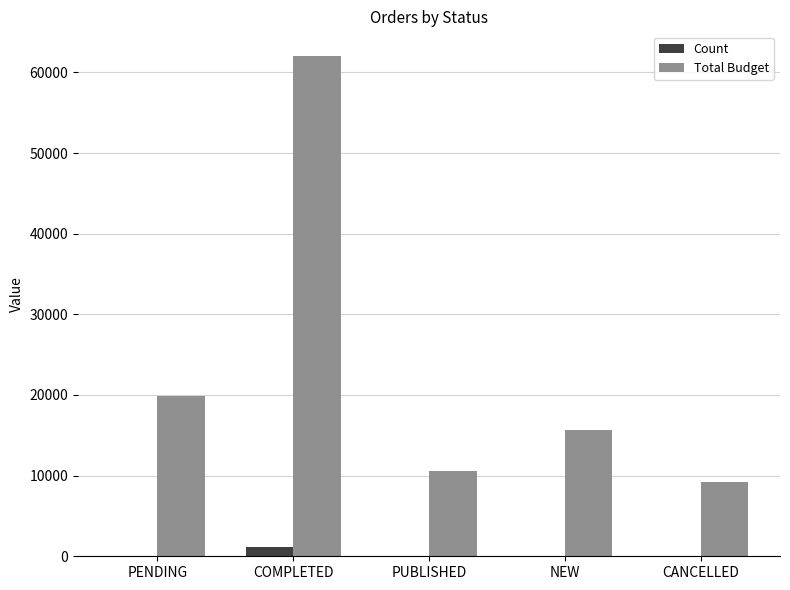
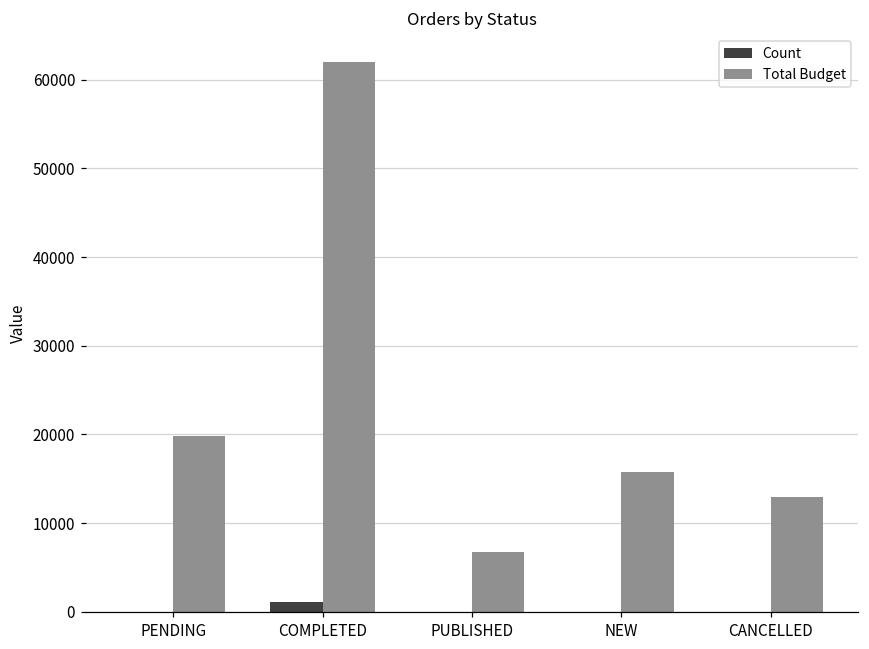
  {
    "Count": {
      "COMPLETED": 1000
    },
    "Total Budget": {
      "PENDING": 20000,
      "COMPLETED": 62000,
-     "PUBLISHED": 11000,
+     "PUBLISHED": 7000,
      "NEW": 16000,
-     "CANCELLED": 9000
+     "CANCELLED": 13000
    }
  }
